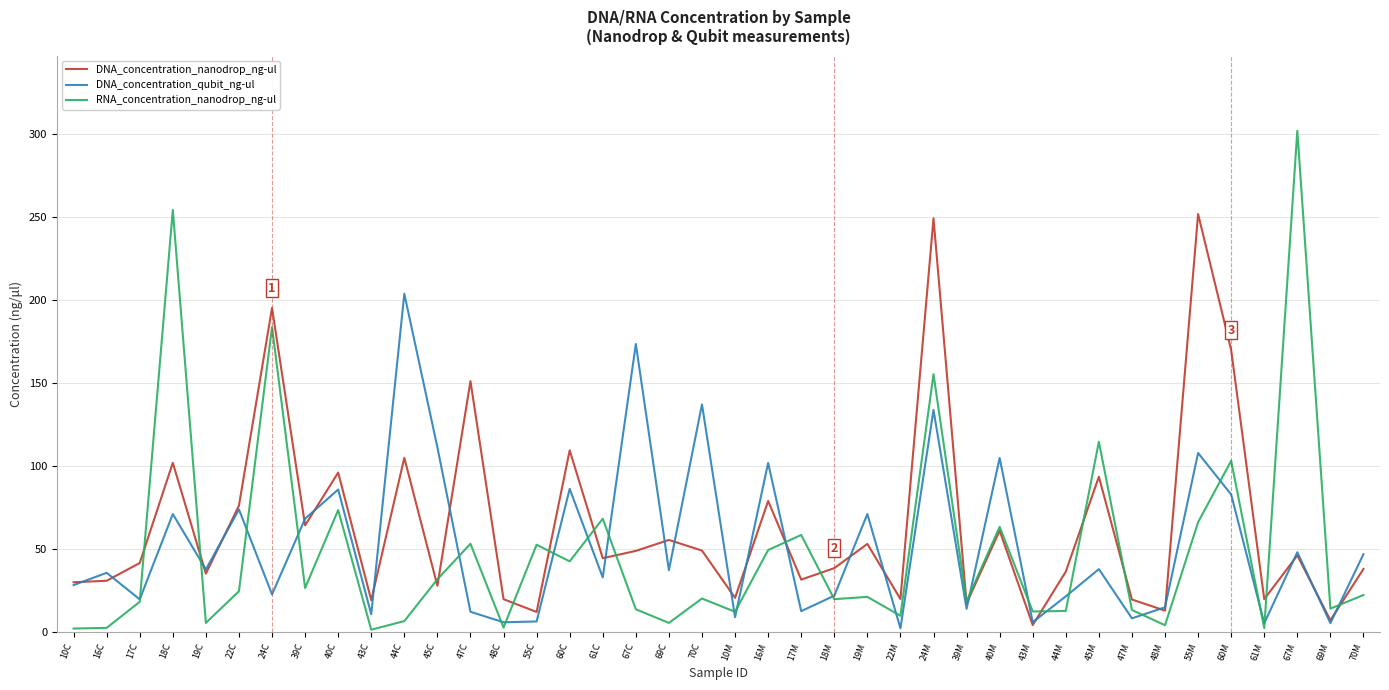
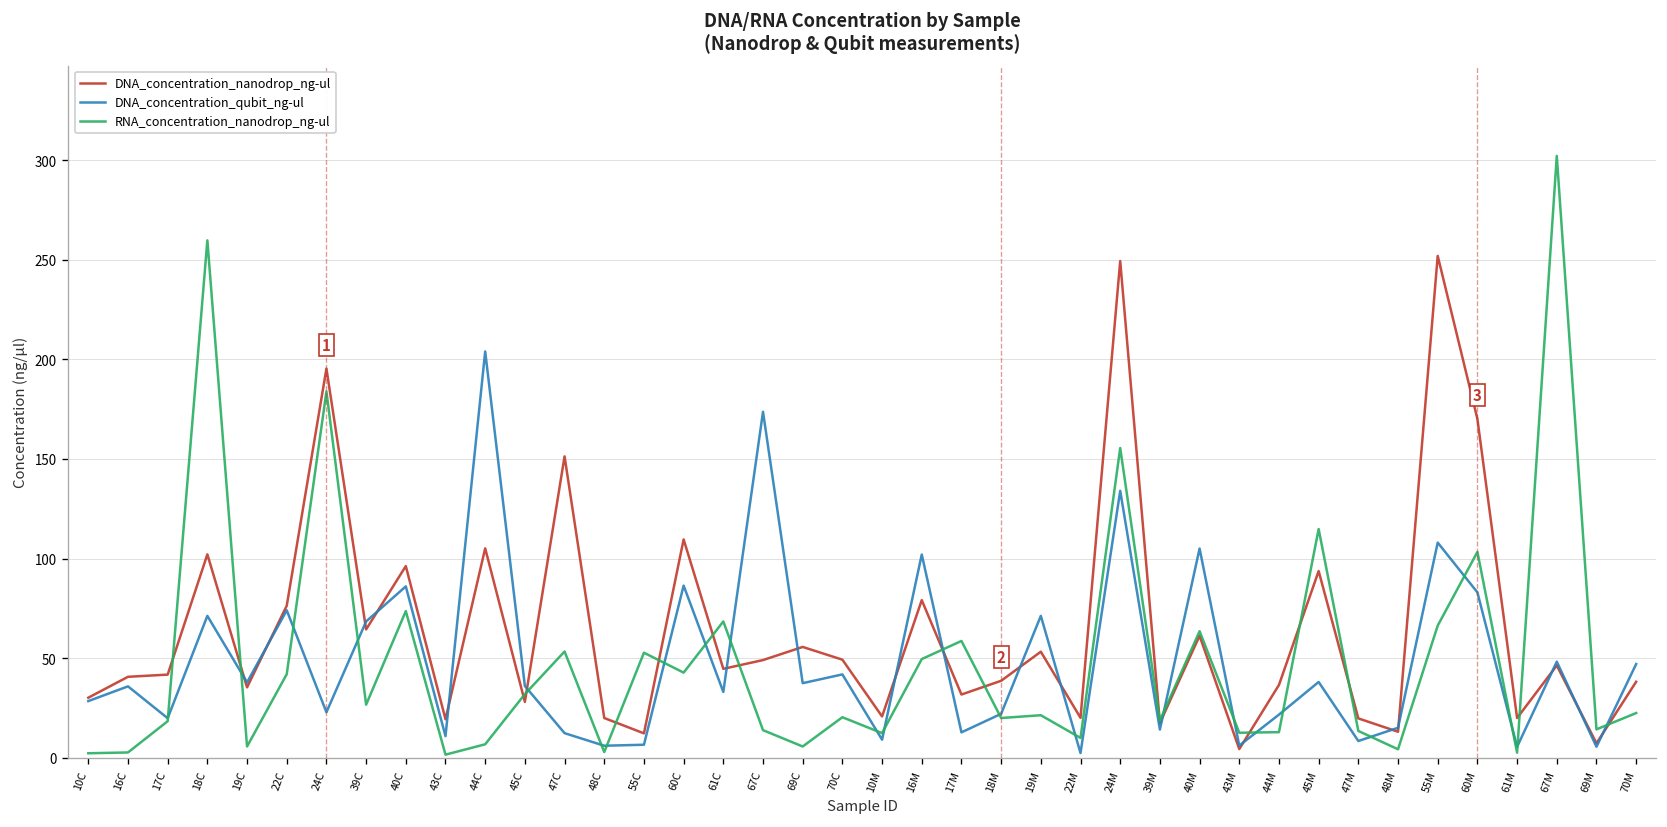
  {
    "DNA_concentration_nanodrop_ng-ul": {
      "10C": 30,
-     "16C": 31,
+     "16C": 41,
      "17C": 42,
      "18C": 102,
      "19C": 35,
      "22C": 76,
      "39C": 64,
      "40C": 96,
      "43C": 19,
      "44C": 105,
      "45C": 28,
      "47C": 151,
      "48C": 20,
      "55C": 12,
      "60C": 110,
      "61C": 45,
      "67C": 49,
      "69C": 56,
      "70C": 49,
      "10M": 21,
      "16M": 79,
      "17M": 32,
      "19M": 53,
      "22M": 20,
      "24M": 249,
      "40M": 61,
      "43M": 4,
      "44M": 37,
      "45M": 94,
      "47M": 20,
      "48M": 13,
      "55M": 252,
      "61M": 20,
      "67M": 46,
      "69M": 7,
      "70M": 38
    },
    "DNA_concentration_qubit_ng-ul": {
      "10C": 28,
      "16C": 36,
      "18C": 71,
      "19C": 38,
      "22C": 74,
      "24C": 23,
      "39C": 68,
      "40C": 86,
      "43C": 11,
      "44C": 204,
-     "45C": 111,
+     "45C": 36,
      "47C": 12,
      "48C": 6,
      "55C": 6,
      "60C": 86,
      "61C": 33,
      "67C": 174,
      "69C": 37,
-     "70C": 137,
+     "70C": 42,
      "10M": 9,
      "16M": 102,
      "17M": 13,
      "18M": 22,
      "19M": 71,
      "22M": 2,
      "24M": 134,
      "39M": 14,
      "40M": 105,
      "43M": 6,
      "44M": 22,
      "45M": 38,
      "47M": 8,
      "48M": 15,
      "55M": 108,
      "60M": 83,
      "61M": 5,
      "67M": 48,
      "69M": 5,
      "70M": 47
    },
    "RNA_concentration_nanodrop_ng-ul": {
      "10C": 2,
      "16C": 3,
-     "18C": 255,
+     "18C": 260,
      "19C": 6,
-     "22C": 25,
+     "22C": 42,
      "24C": 184,
      "39C": 27,
      "40C": 74,
      "43C": 2,
      "44C": 7,
      "45C": 32,
      "47C": 53,
      "48C": 3,
      "55C": 53,
      "60C": 43,
      "61C": 68,
      "67C": 14,
      "69C": 6,
      "70C": 20,
      "10M": 12,
      "16M": 50,
      "17M": 59,
      "18M": 20,
      "19M": 21,
      "22M": 10,
      "24M": 156,
      "40M": 64,
      "43M": 13,
      "44M": 13,
      "45M": 115,
      "47M": 13,
      "48M": 4,
      "55M": 66,
      "60M": 103,
      "61M": 3,
      "67M": 302,
      "69M": 14,
      "70M": 22
    }
  }
